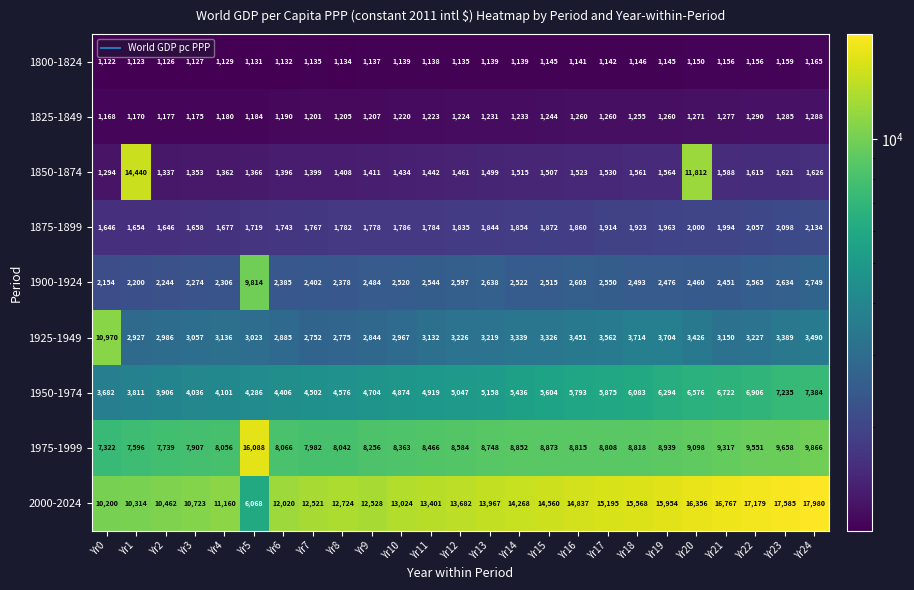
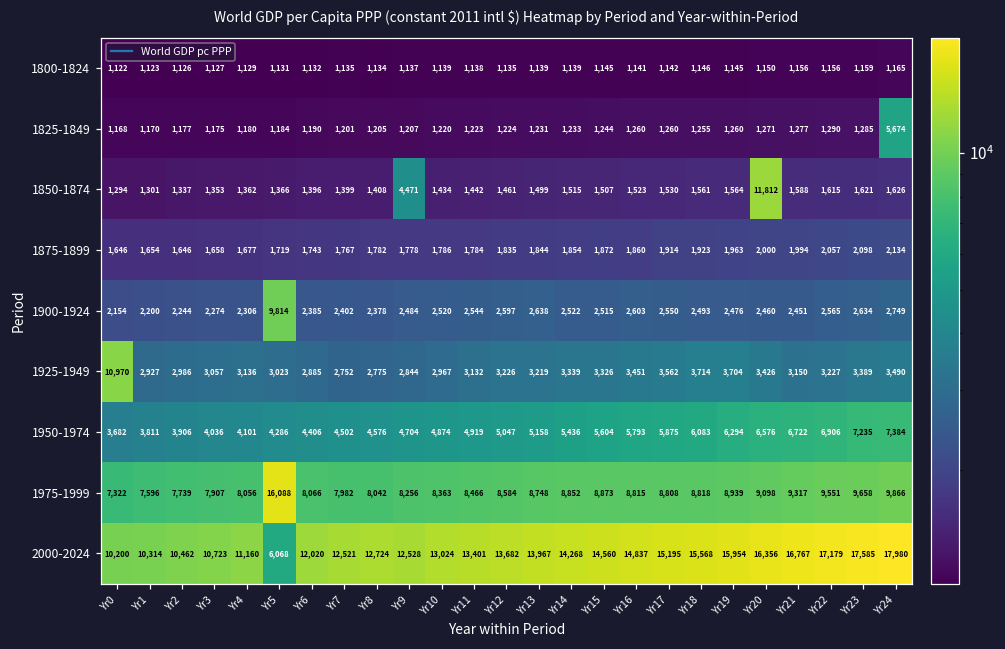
  {
    "1825-1849": {
      "Yr0": "1,168",
      "Yr1": "1,170",
      "Yr2": "1,177",
      "Yr3": "1,175",
      "Yr4": "1,180",
      "Yr5": "1,184",
      "Yr6": "1,190",
      "Yr7": "1,201",
      "Yr8": "1,205",
      "Yr9": "1,207",
      "Yr10": "1,220",
      "Yr11": "1,223",
      "Yr12": "1,224",
      "Yr13": "1,231",
      "Yr14": "1,233",
      "Yr15": "1,244",
      "Yr16": "1,260",
      "Yr17": "1,260",
      "Yr18": "1,255",
      "Yr19": "1,260",
      "Yr20": "1,271",
      "Yr21": "1,277",
      "Yr22": "1,290",
      "Yr23": "1,285",
-     "Yr24": "1,288"
+     "Yr24": "5,674"
    },
    "1850-1874": {
      "Yr0": "1,294",
-     "Yr1": "14,440",
+     "Yr1": "1,301",
      "Yr2": "1,337",
      "Yr3": "1,353",
      "Yr4": "1,362",
      "Yr5": "1,366",
      "Yr6": "1,396",
      "Yr7": "1,399",
      "Yr8": "1,408",
-     "Yr9": "1,411",
+     "Yr9": "4,471",
      "Yr10": "1,434",
      "Yr11": "1,442",
      "Yr12": "1,461",
      "Yr13": "1,499",
      "Yr14": "1,515",
      "Yr15": "1,507",
      "Yr16": "1,523",
      "Yr17": "1,530",
      "Yr18": "1,561",
      "Yr19": "1,564",
      "Yr20": "11,812",
      "Yr21": "1,588",
      "Yr22": "1,615",
      "Yr23": "1,621",
      "Yr24": "1,626"
    }
  }
